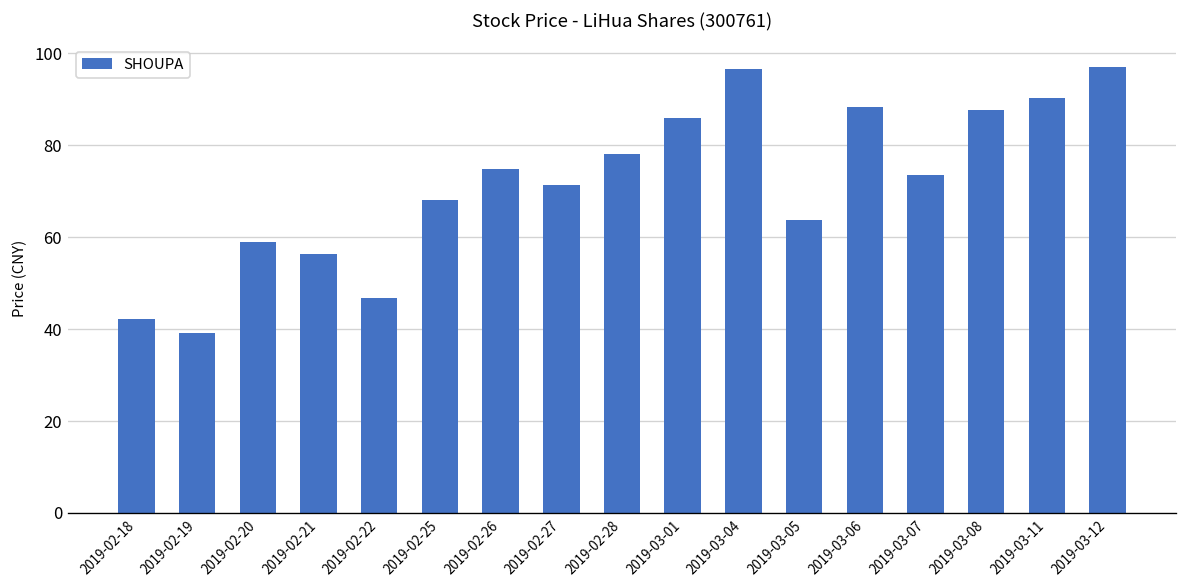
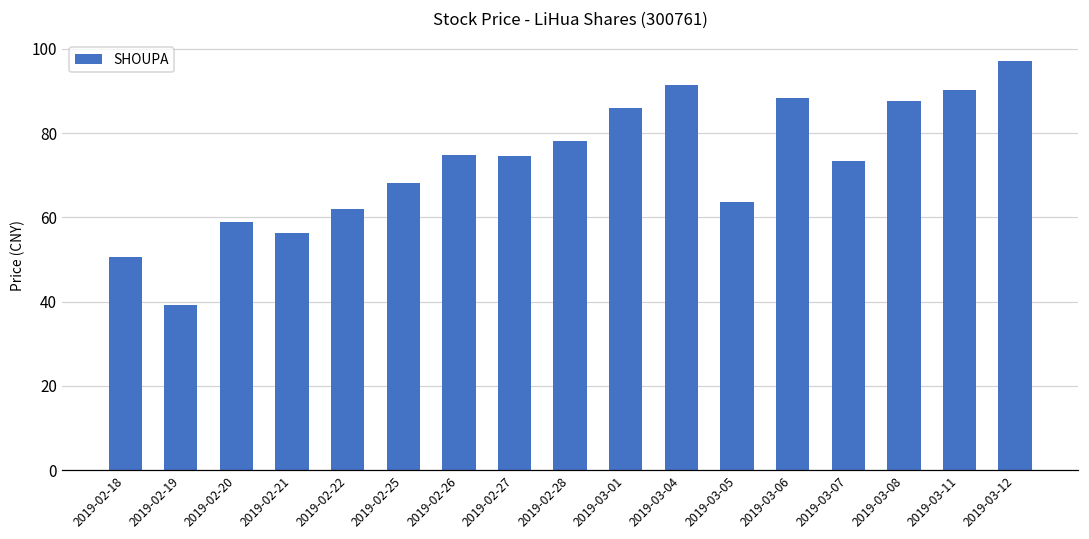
  {
-   "2019-02-18": 42,
+   "2019-02-18": 50,
    "2019-02-19": 39,
    "2019-02-20": 59,
    "2019-02-21": 56,
-   "2019-02-22": 47,
+   "2019-02-22": 62,
    "2019-02-25": 68,
    "2019-02-26": 75,
-   "2019-02-27": 71,
+   "2019-02-27": 75,
    "2019-02-28": 78,
    "2019-03-01": 86,
-   "2019-03-04": 97,
+   "2019-03-04": 91,
    "2019-03-05": 64,
    "2019-03-06": 88,
    "2019-03-07": 73,
    "2019-03-08": 88,
    "2019-03-11": 90,
    "2019-03-12": 97
  }
